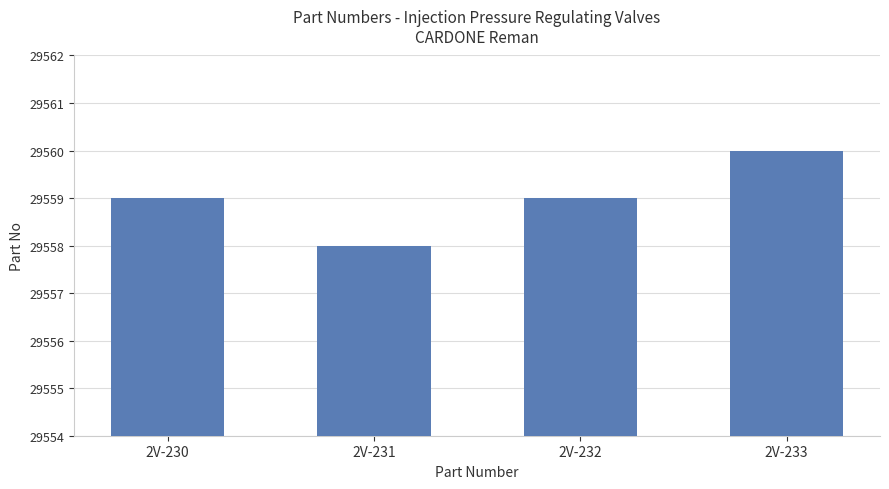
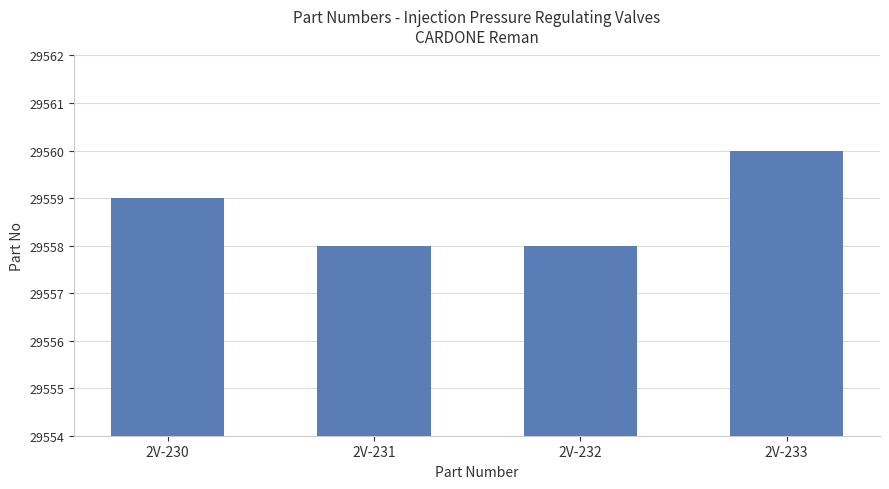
  {
    "2V-230": 29559,
    "2V-231": 29558,
-   "2V-232": 29559,
+   "2V-232": 29558,
    "2V-233": 29560
  }
